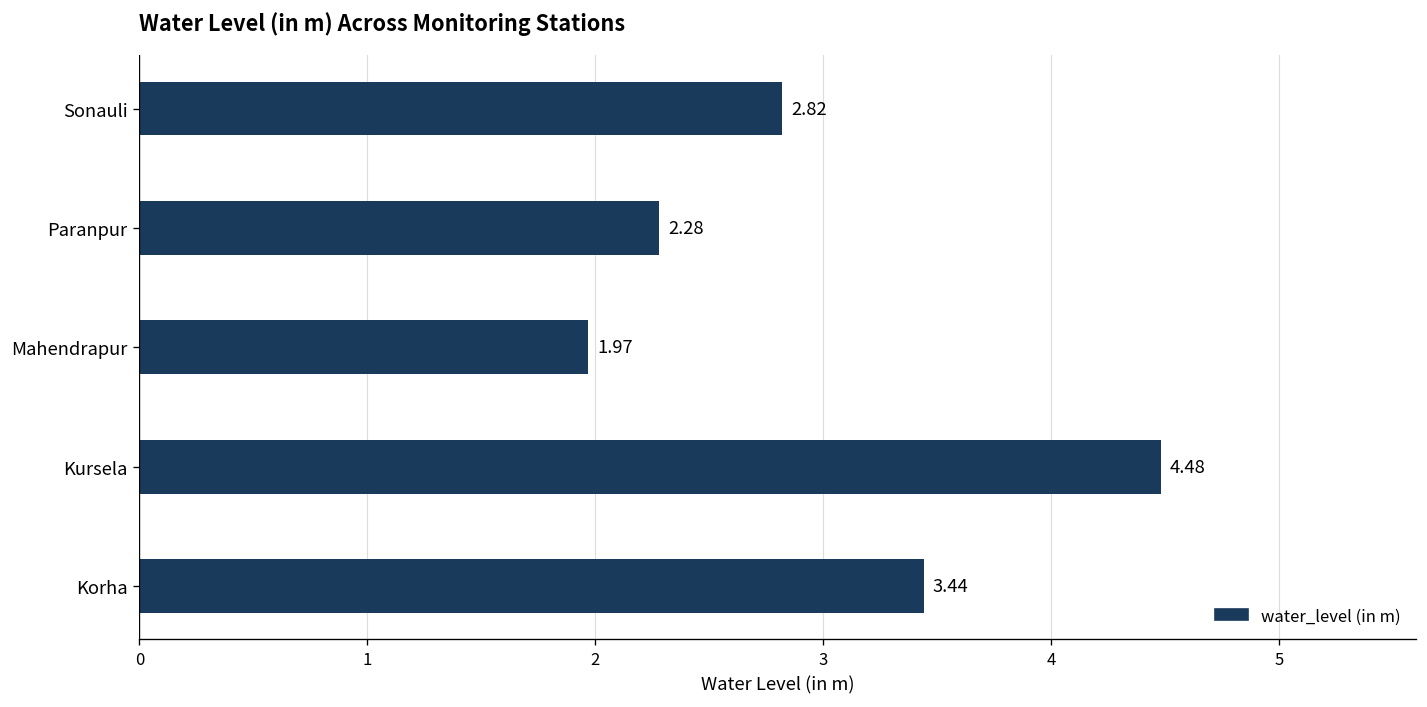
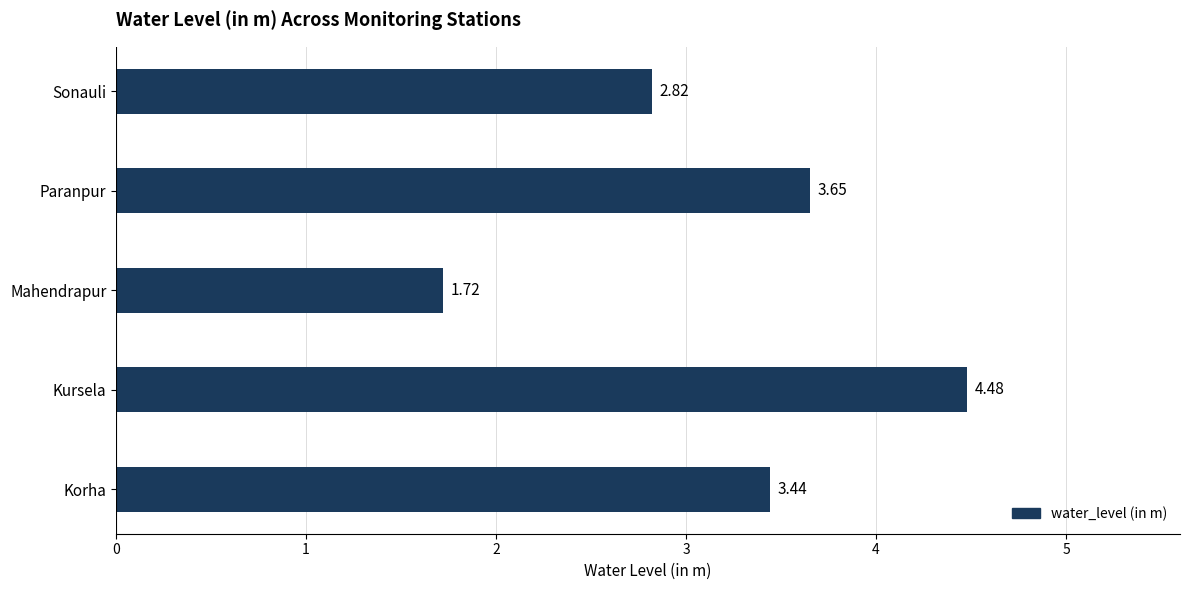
  {
    "Sonauli": 2.82,
-   "Paranpur": 2.28,
-   "Mahendrapur": 1.97,
+   "Paranpur": 3.65,
+   "Mahendrapur": 1.72,
    "Kursela": 4.48,
    "Korha": 3.44
  }
